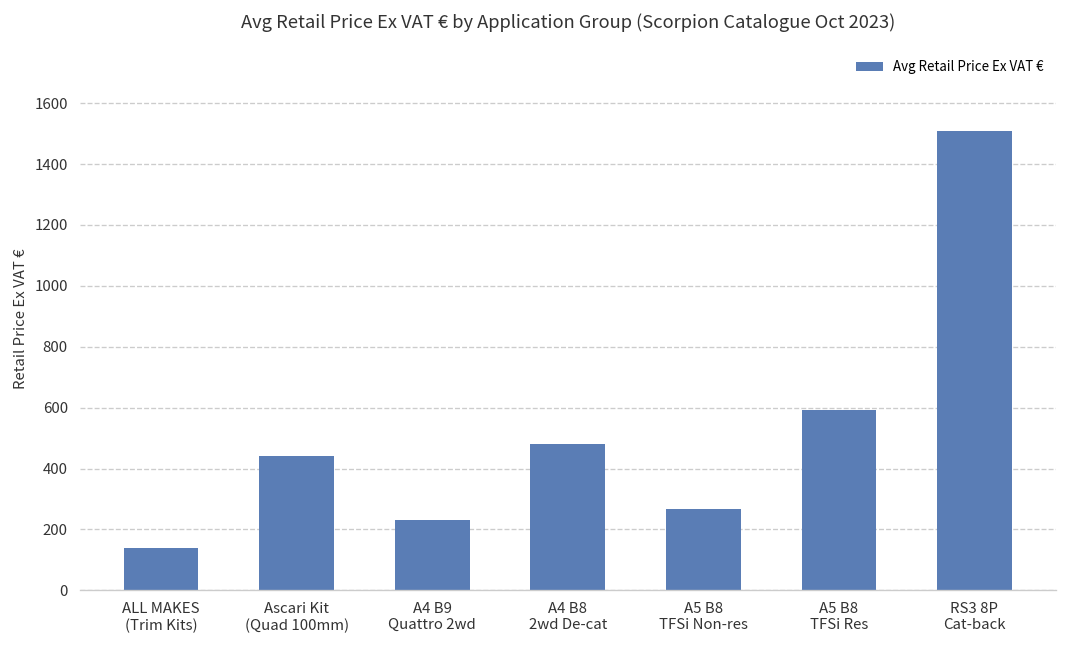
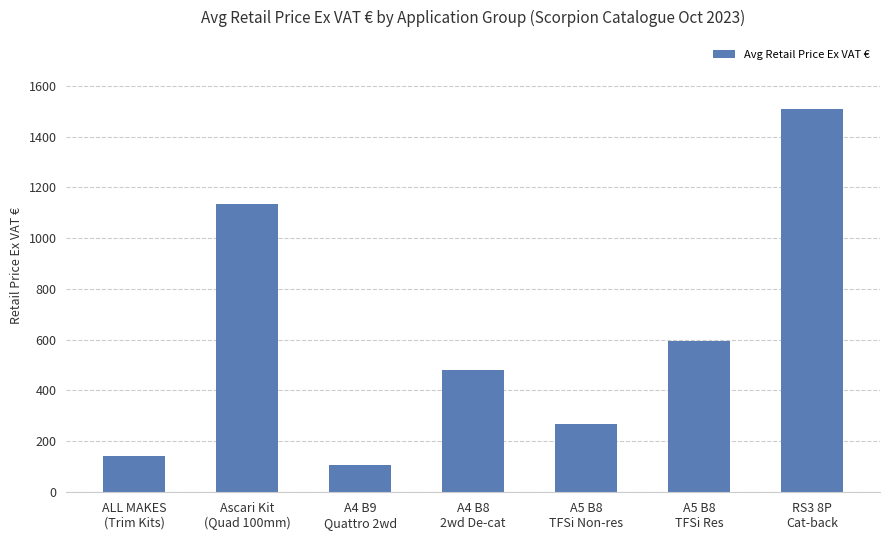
  {
    "ALL MAKES (Trim Kits)": 140,
-   "Ascari Kit (Quad 100mm)": 440,
-   "A4 B9 Quattro 2wd": 230,
+   "Ascari Kit (Quad 100mm)": 1130,
+   "A4 B9 Quattro 2wd": 110,
    "A4 B8 2wd De-cat": 480,
    "A5 B8 TFSi Non-res": 270,
    "A5 B8 TFSi Res": 590,
    "RS3 8P Cat-back": 1510
  }
